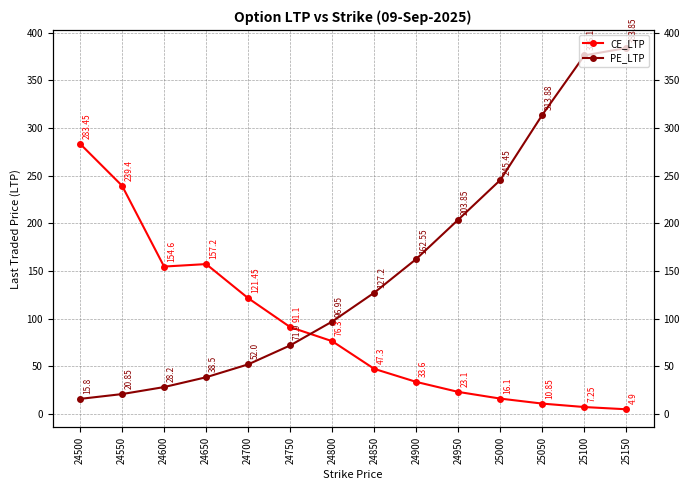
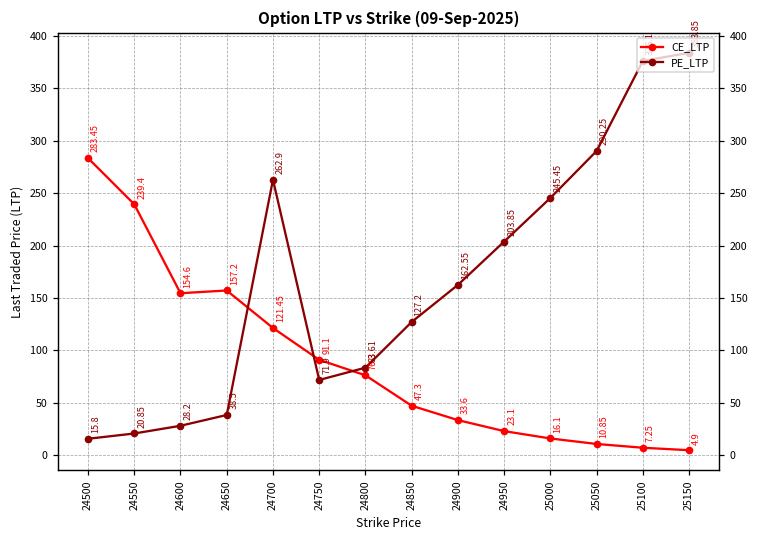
  {
    "CE_LTP": {
      "24500": 283.45,
      "24550": 239.4,
      "24600": 154.6,
      "24650": 157.2,
      "24700": 121.45,
      "24750": 91.1,
      "24800": 76.3,
      "24850": 47.3,
      "24900": 33.6,
      "24950": 23.1,
      "25000": 16.1,
      "25050": 10.85,
      "25100": 7.25,
      "25150": 4.9
    },
    "PE_LTP": {
      "24500": 15.8,
      "24550": 20.85,
      "24600": 28.2,
      "24650": 38.5,
-     "24700": 52.0,
+     "24700": 262.9,
      "24750": 71.9,
-     "24800": 96.95,
+     "24800": 83.61,
      "24850": 127.2,
      "24900": 162.55,
      "24950": 203.85,
      "25000": 245.45,
-     "25050": 313.88
+     "25050": 290.25
    }
  }
